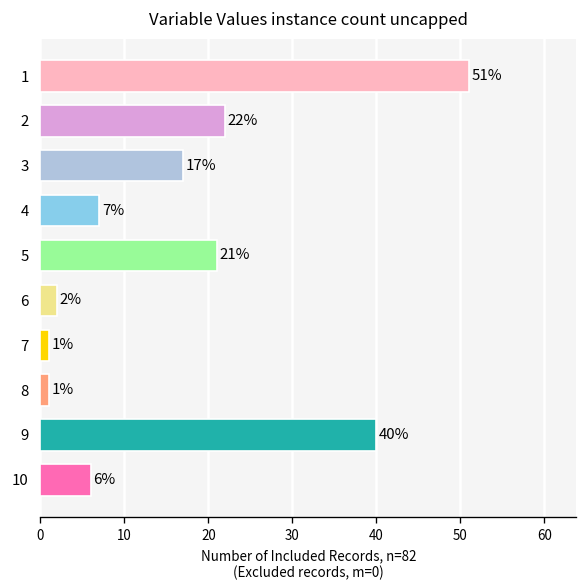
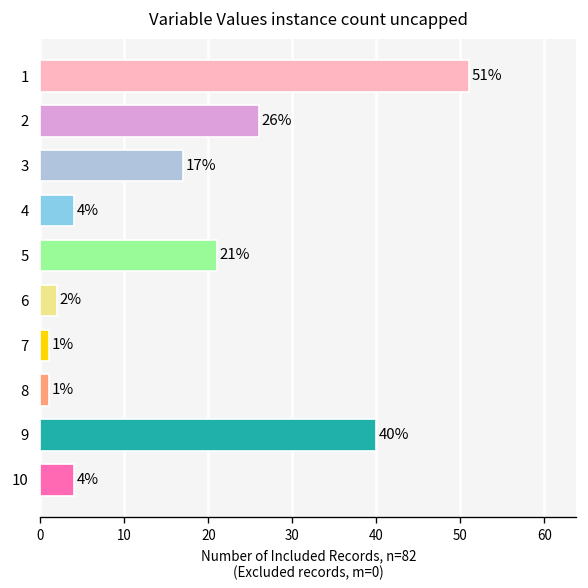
  {
    "1": "51%",
-   "2": "22%",
+   "2": "26%",
    "3": "17%",
-   "4": "7%",
+   "4": "4%",
    "5": "21%",
    "6": "2%",
    "7": "1%",
    "8": "1%",
    "9": "40%",
-   "10": "6%"
+   "10": "4%"
  }
